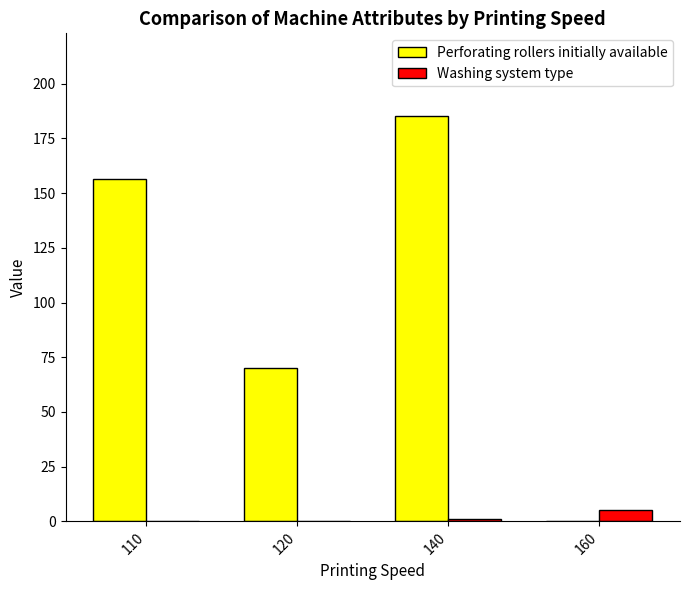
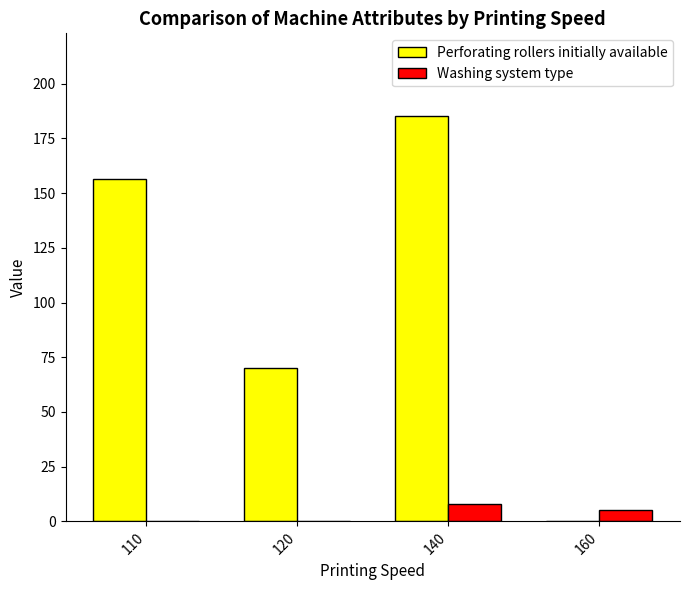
  {
    "Perforating rollers initially available": {
      "110": 157,
      "120": 70,
      "140": 185,
      "160": 0
    },
    "Washing system type": {
      "110": 0,
-     "140": 1,
+     "140": 8,
      "160": 5
    }
  }
